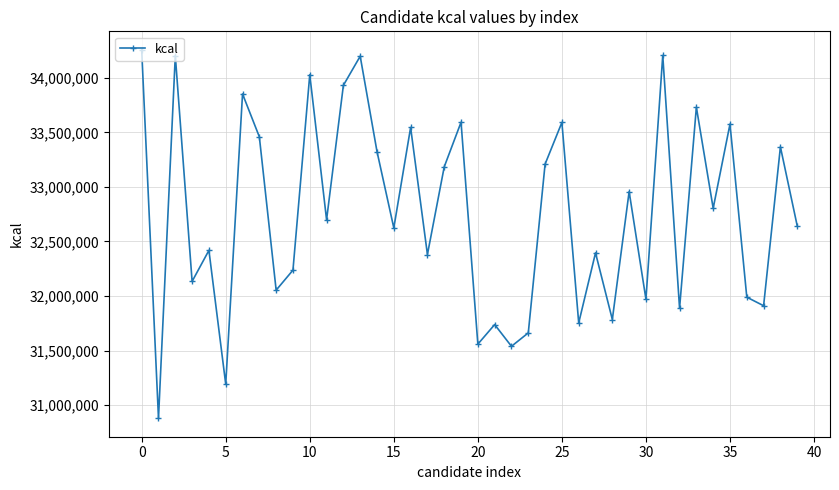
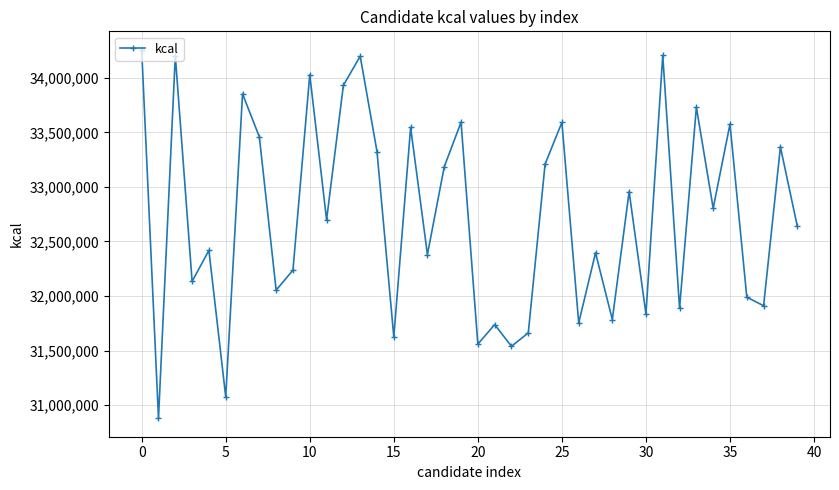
  {
-   "5": "31,190,000",
+   "5": "31,080,000",
    "10": "34,030,000",
-   "15": "32,620,000",
+   "15": "31,620,000",
    "20": "31,560,000",
    "25": "33,590,000",
-   "30": "31,970,000",
+   "30": "31,840,000",
    "35": "33,580,000"
  }
